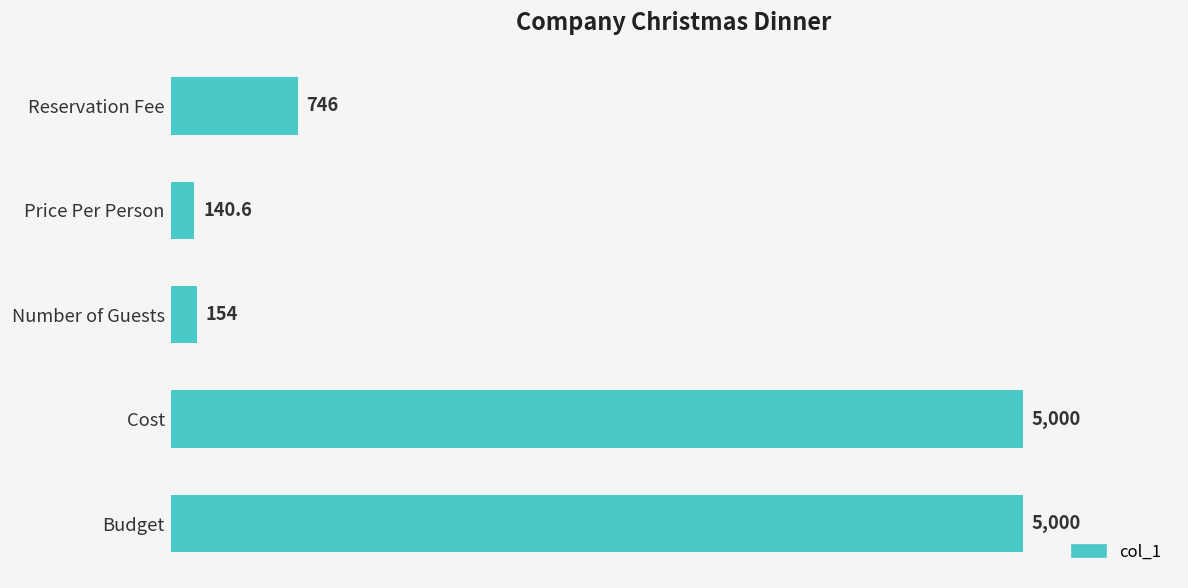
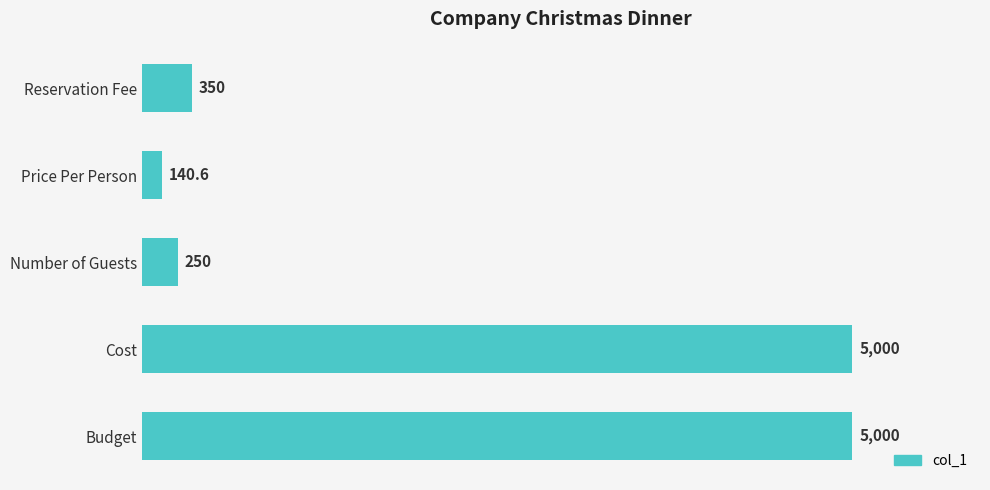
  {
-   "Reservation Fee": "746",
+   "Reservation Fee": "350",
    "Price Per Person": "140.6",
-   "Number of Guests": "154",
+   "Number of Guests": "250",
    "Cost": "5,000",
    "Budget": "5,000"
  }
